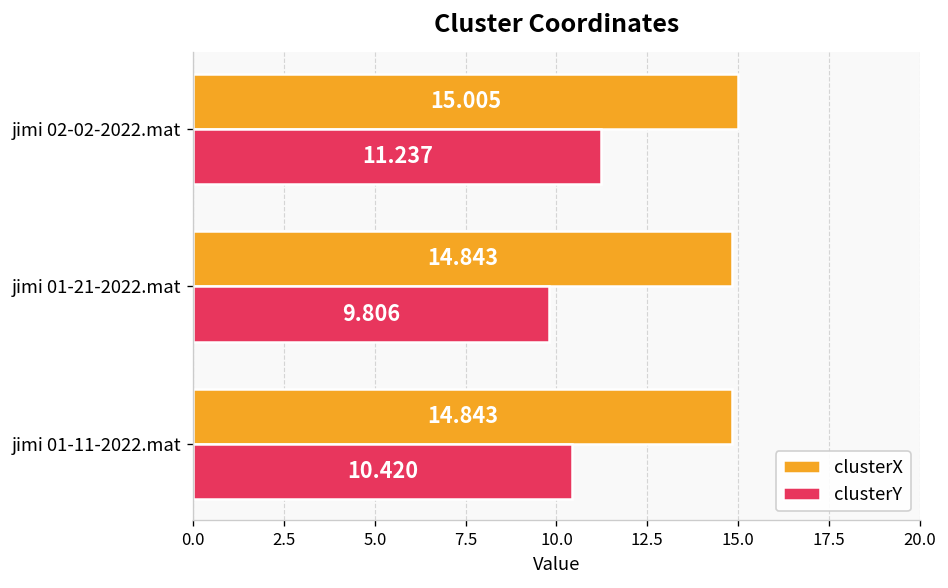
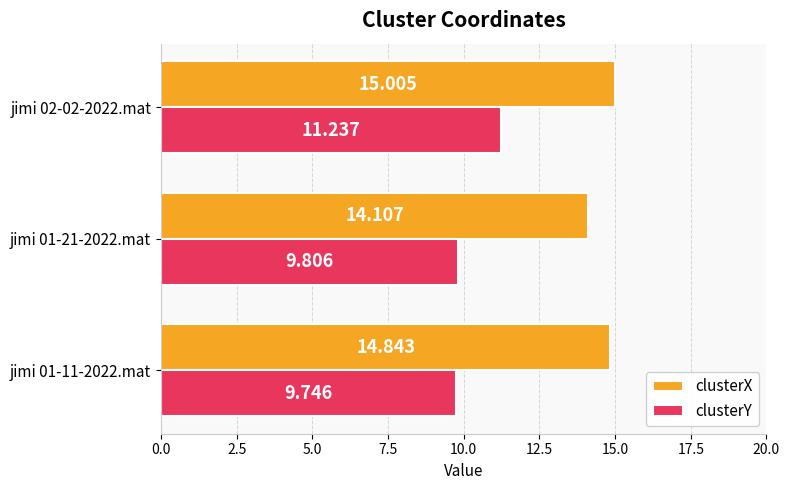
  {
    "clusterX": {
      "jimi 02-02-2022.mat": 15.005,
-     "jimi 01-21-2022.mat": 14.843,
+     "jimi 01-21-2022.mat": 14.107,
      "jimi 01-11-2022.mat": 14.843
    },
    "clusterY": {
      "jimi 02-02-2022.mat": 11.237,
      "jimi 01-21-2022.mat": 9.806,
-     "jimi 01-11-2022.mat": 10.420
+     "jimi 01-11-2022.mat": 9.746
    }
  }
